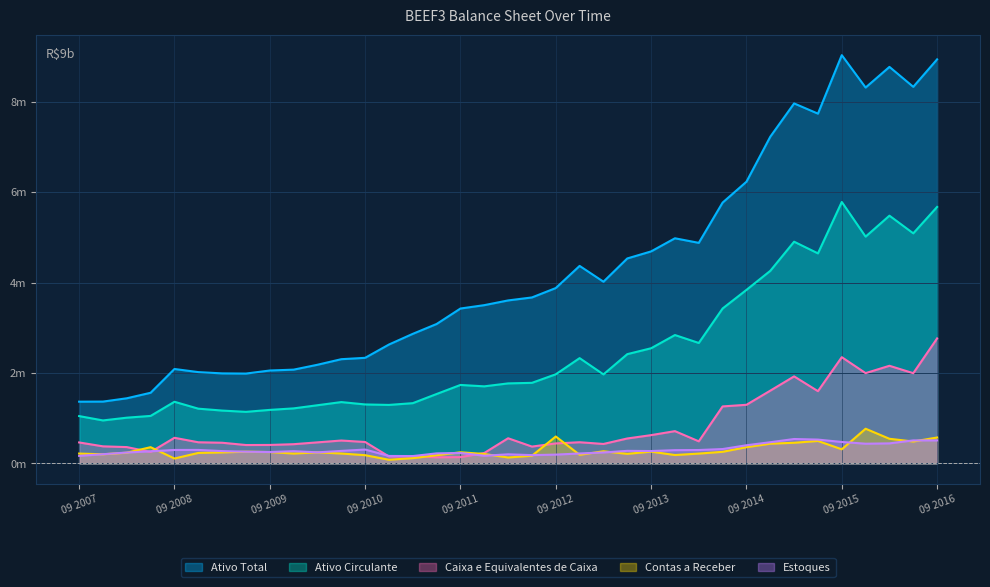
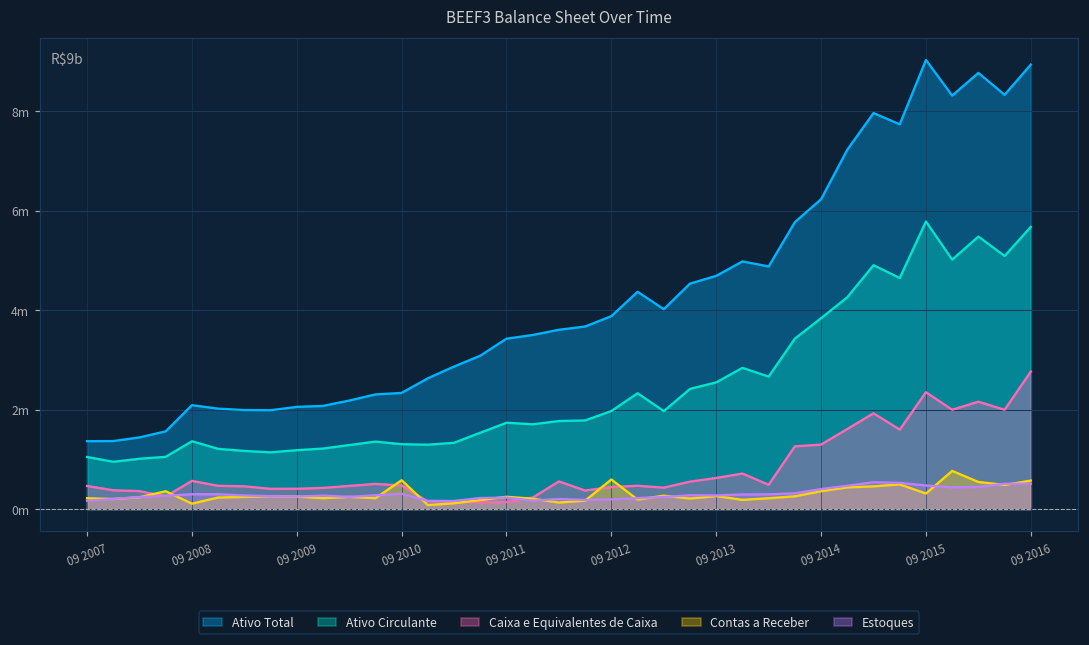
  {
    "Contas a Receber": {
      "09 2008": "0.1m",
-     "09 2010": "0.2m",
+     "09 2010": "0.6m",
      "09 2012": "0.6m",
      "09 2015": "0.3m",
      "09 2016": "0.6m"
    }
  }
